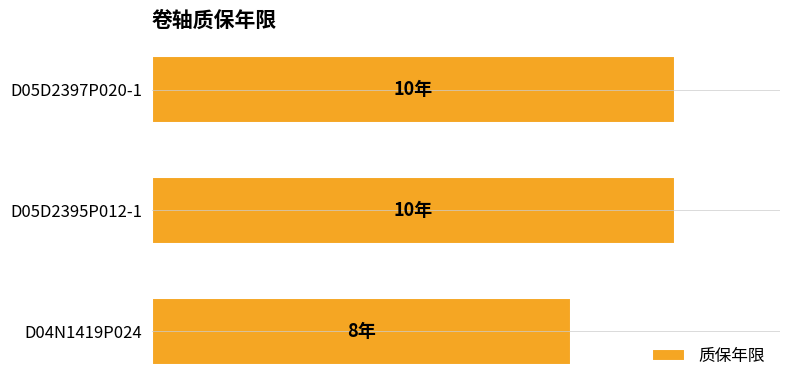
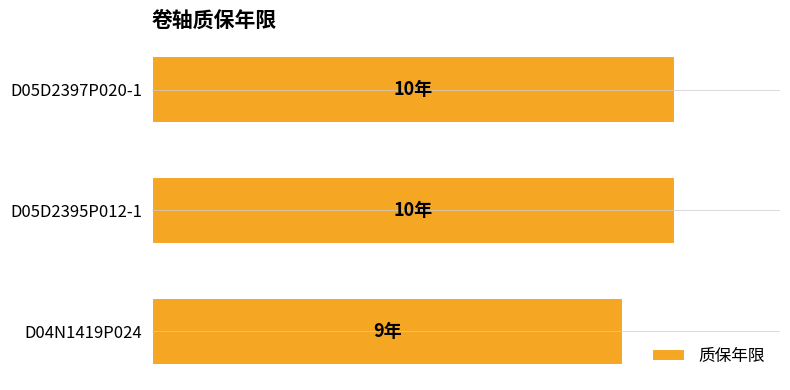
  {
    "D05D2397P020-1": "10年",
    "D05D2395P012-1": "10年",
-   "D04N1419P024": "8年"
+   "D04N1419P024": "9年"
  }
